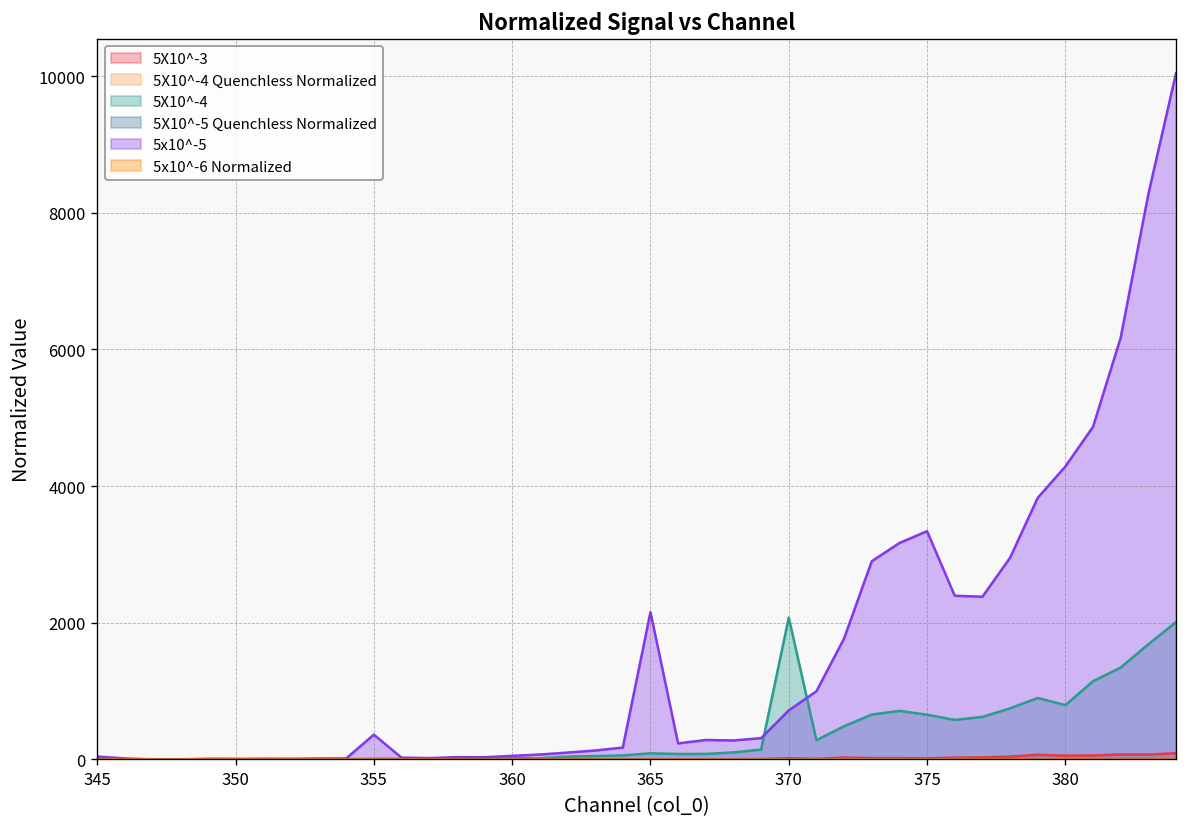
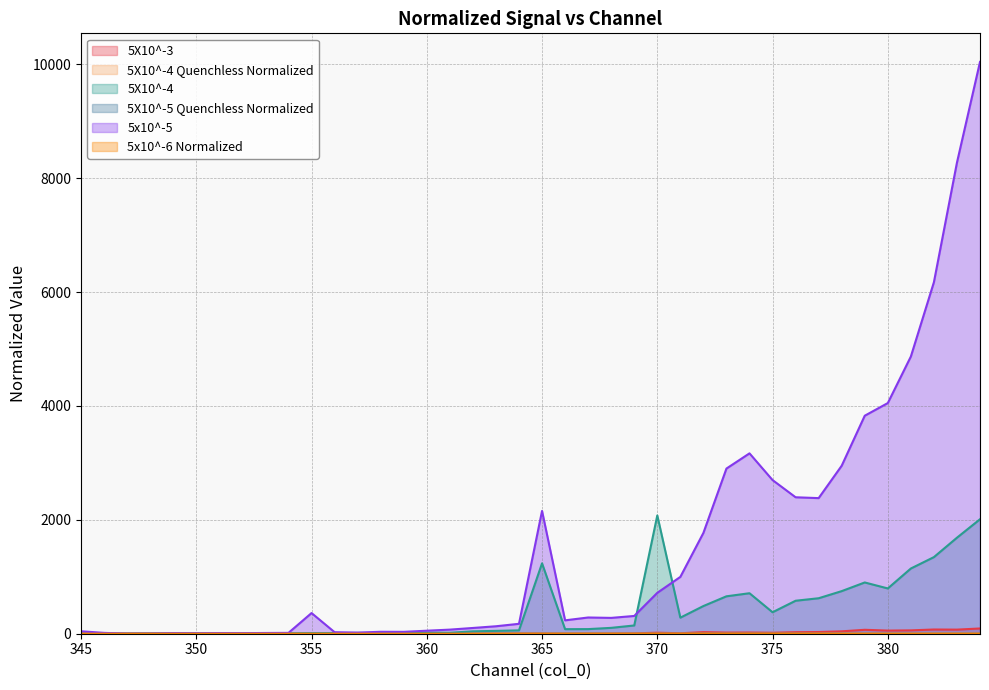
  {
    "5X10^-4": {
-     "365": 100,
+     "365": 1200,
      "370": 2100,
-     "375": 700,
+     "375": 400,
      "380": 800
    },
    "5x10^-5": {
      "355": 400,
      "365": 2200,
      "370": 700,
-     "375": 3300,
-     "380": 4300
+     "375": 2700,
+     "380": 4100
    }
  }
